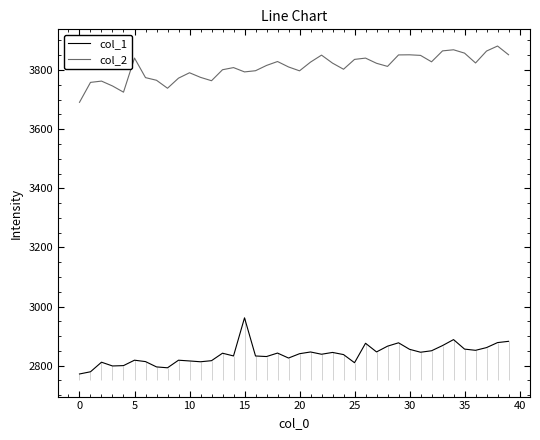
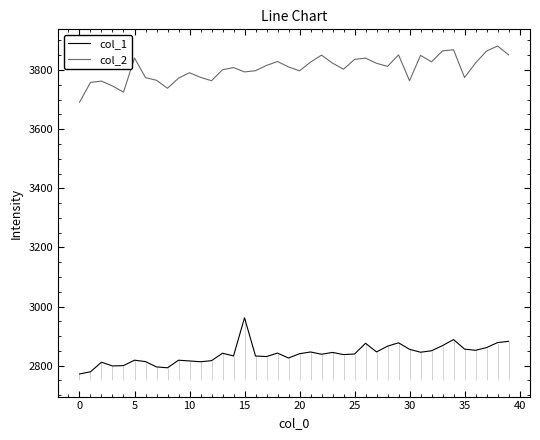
  {
    "col_1": {
      "0": 2770,
      "5": 2820,
      "10": 2820,
      "15": 2960,
      "20": 2840,
-     "25": 2810,
+     "25": 2840,
      "30": 2860,
      "35": 2860
    },
    "col_2": {
      "0": 3690,
      "5": 3840,
      "10": 3790,
      "15": 3790,
      "20": 3800,
      "25": 3840,
-     "30": 3850,
-     "35": 3860
+     "30": 3760,
+     "35": 3770
    }
  }
